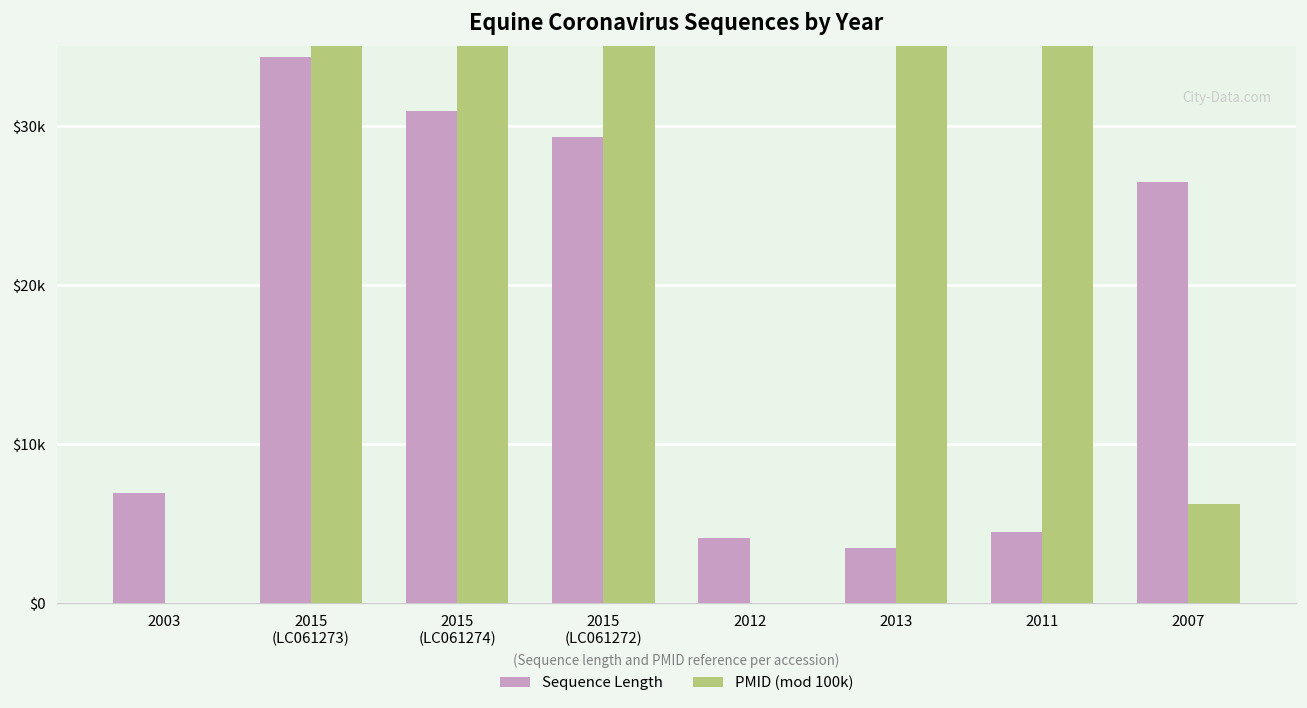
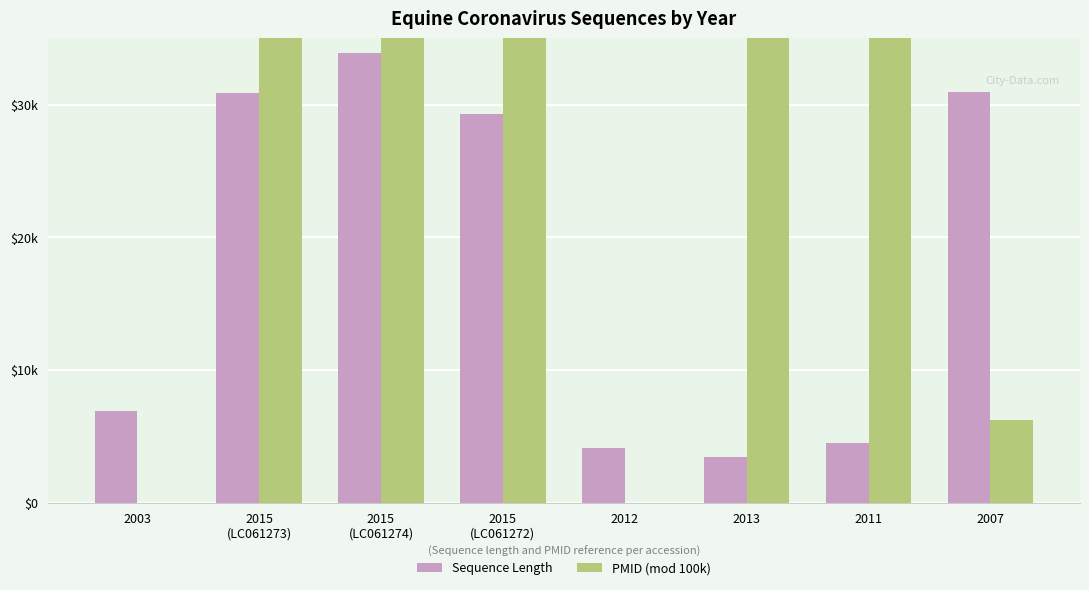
  {
    "Sequence Length": {
      "2003": "$6900",
-     "2015 (LC061273)": "$34300",
-     "2015 (LC061274)": "$30900",
+     "2015 (LC061273)": "$30900",
+     "2015 (LC061274)": "$33900",
      "2015 (LC061272)": "$29300",
      "2012": "$4100",
      "2013": "$3500",
      "2011": "$4500",
-     "2007": "$26500"
+     "2007": "$31000"
    },
    "PMID (mod 100k)": {
      "2003": "$0",
      "2012": "$0",
      "2007": "$6300"
    }
  }
